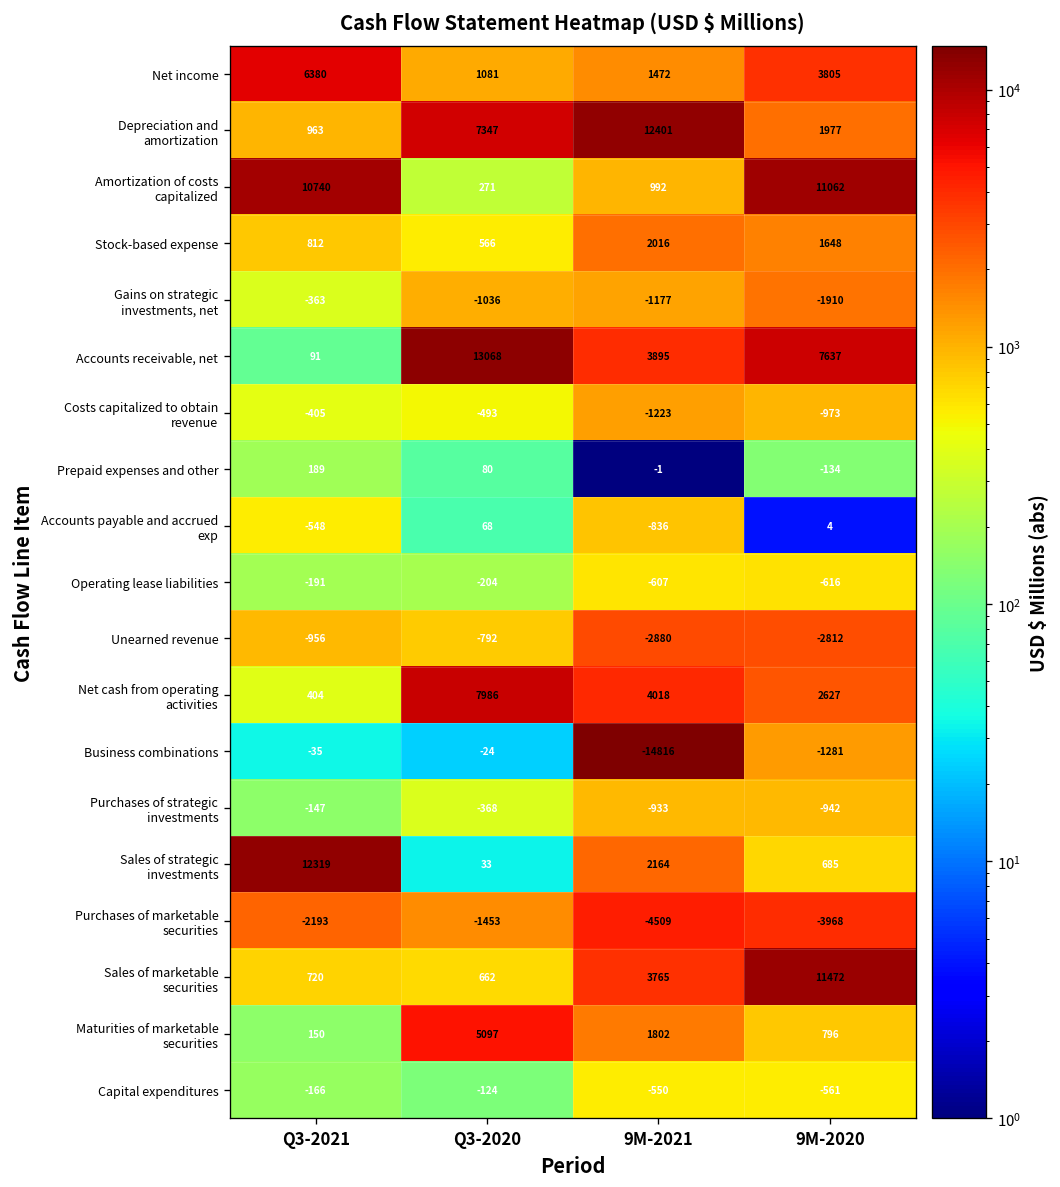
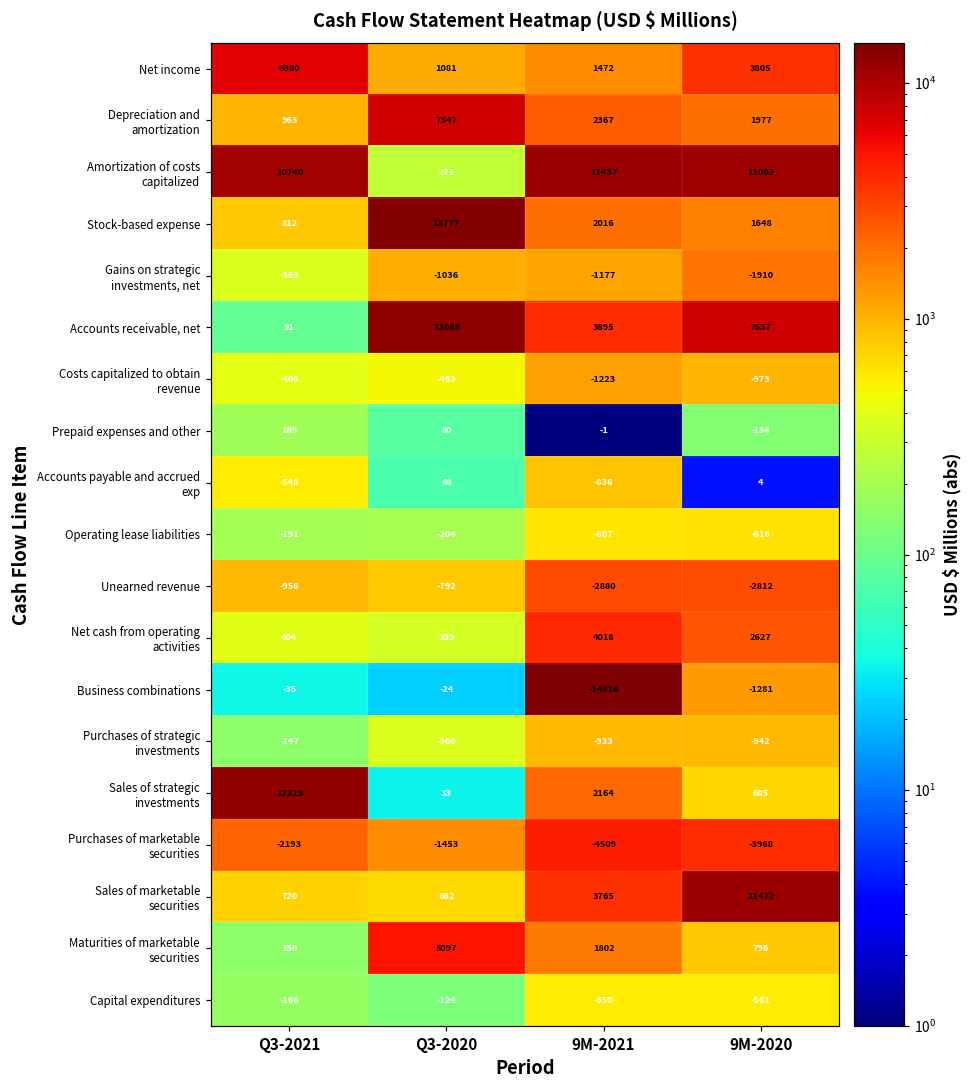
  {
    "Net income": {
      "Q3-2021": 6380,
      "Q3-2020": 1081,
      "9M-2021": 1472,
      "9M-2020": 3805
    },
    "Depreciation and amortization": {
      "Q3-2021": 963,
      "Q3-2020": 7347,
-     "9M-2021": 12401,
+     "9M-2021": 2367,
      "9M-2020": 1977
    },
    "Amortization of costs capitalized": {
      "Q3-2021": 10740,
      "Q3-2020": 271,
-     "9M-2021": 992,
+     "9M-2021": 11437,
      "9M-2020": 11062
    },
    "Stock-based expense": {
      "Q3-2021": 812,
-     "Q3-2020": 566,
+     "Q3-2020": 13777,
      "9M-2021": 2016,
      "9M-2020": 1648
    },
    "Gains on strategic investments, net": {
      "Q3-2021": -363,
      "Q3-2020": -1036,
      "9M-2021": -1177,
      "9M-2020": -1910
    },
    "Accounts receivable, net": {
      "Q3-2021": 91,
      "Q3-2020": 13068,
      "9M-2021": 3895,
      "9M-2020": 7637
    },
    "Costs capitalized to obtain revenue": {
      "Q3-2021": -405,
      "Q3-2020": -493,
      "9M-2021": -1223,
      "9M-2020": -973
    },
    "Prepaid expenses and other": {
      "Q3-2021": 189,
      "Q3-2020": 80,
      "9M-2021": -1,
      "9M-2020": -134
    },
    "Accounts payable and accrued exp": {
      "Q3-2021": -548,
      "Q3-2020": 68,
      "9M-2021": -836,
      "9M-2020": 4
    },
    "Operating lease liabilities": {
      "Q3-2021": -191,
      "Q3-2020": -204,
      "9M-2021": -607,
      "9M-2020": -616
    },
    "Unearned revenue": {
      "Q3-2021": -956,
      "Q3-2020": -792,
      "9M-2021": -2880,
      "9M-2020": -2812
    },
    "Net cash from operating activities": {
      "Q3-2021": 404,
-     "Q3-2020": 7986,
+     "Q3-2020": 339,
      "9M-2021": 4018,
      "9M-2020": 2627
    },
    "Business combinations": {
      "Q3-2021": -35,
      "Q3-2020": -24,
      "9M-2021": -14816,
      "9M-2020": -1281
    },
    "Purchases of strategic investments": {
      "Q3-2021": -147,
      "Q3-2020": -368,
      "9M-2021": -933,
      "9M-2020": -942
    },
    "Sales of strategic investments": {
      "Q3-2021": 12319,
      "Q3-2020": 33,
      "9M-2021": 2164,
      "9M-2020": 685
    },
    "Purchases of marketable securities": {
      "Q3-2021": -2193,
      "Q3-2020": -1453,
      "9M-2021": -4509,
      "9M-2020": -3968
    },
    "Sales of marketable securities": {
      "Q3-2021": 720,
      "Q3-2020": 662,
      "9M-2021": 3765,
      "9M-2020": 11472
    },
    "Maturities of marketable securities": {
      "Q3-2021": 150,
      "Q3-2020": 5097,
      "9M-2021": 1802,
      "9M-2020": 796
    },
    "Capital expenditures": {
      "Q3-2021": -166,
      "Q3-2020": -124,
      "9M-2021": -550,
      "9M-2020": -561
    }
  }
